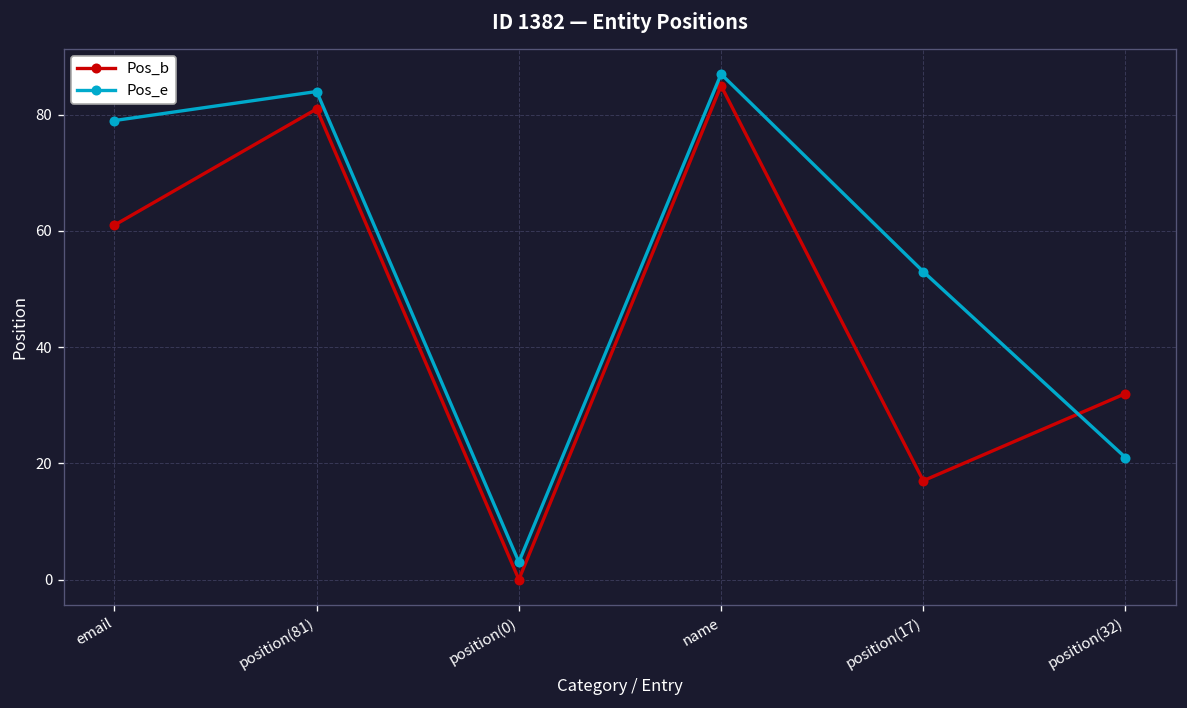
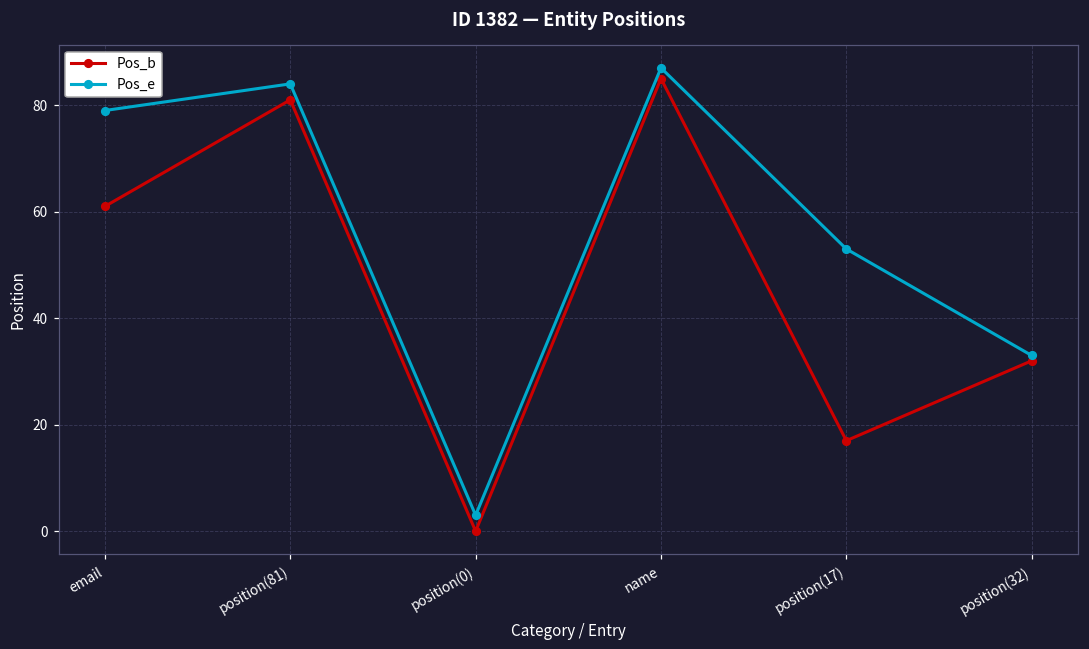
  {
    "Pos_b": {
      "email": 61,
      "position(81)": 81,
      "position(0)": 0,
      "name": 85,
      "position(17)": 17,
      "position(32)": 32
    },
    "Pos_e": {
      "email": 79,
      "position(81)": 84,
      "position(0)": 3,
      "name": 87,
      "position(17)": 53,
-     "position(32)": 21
+     "position(32)": 33
    }
  }
